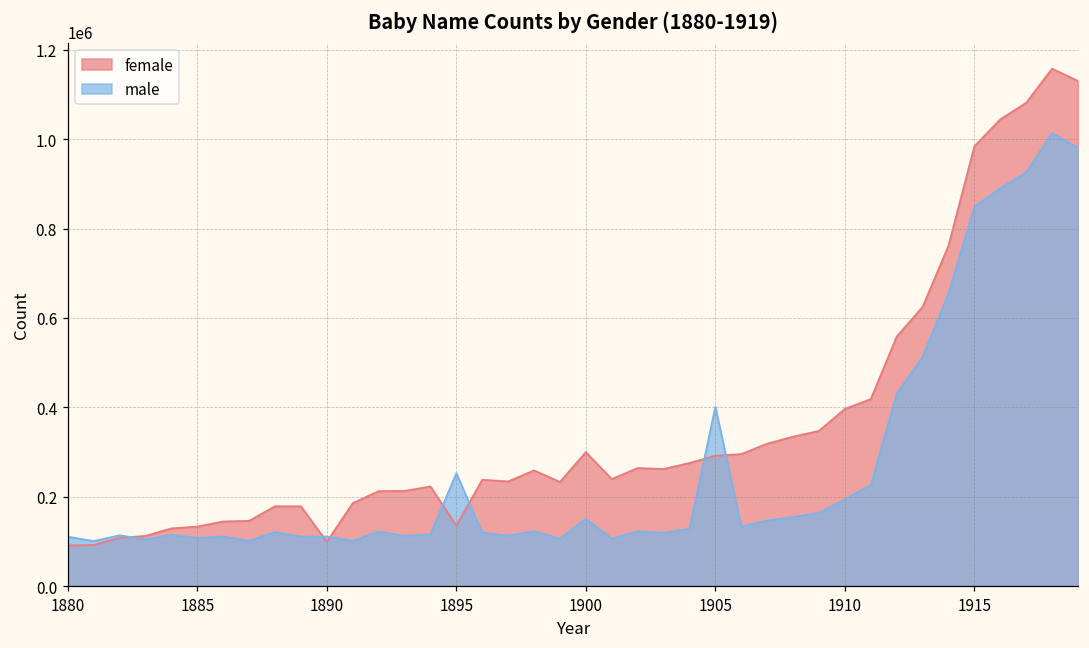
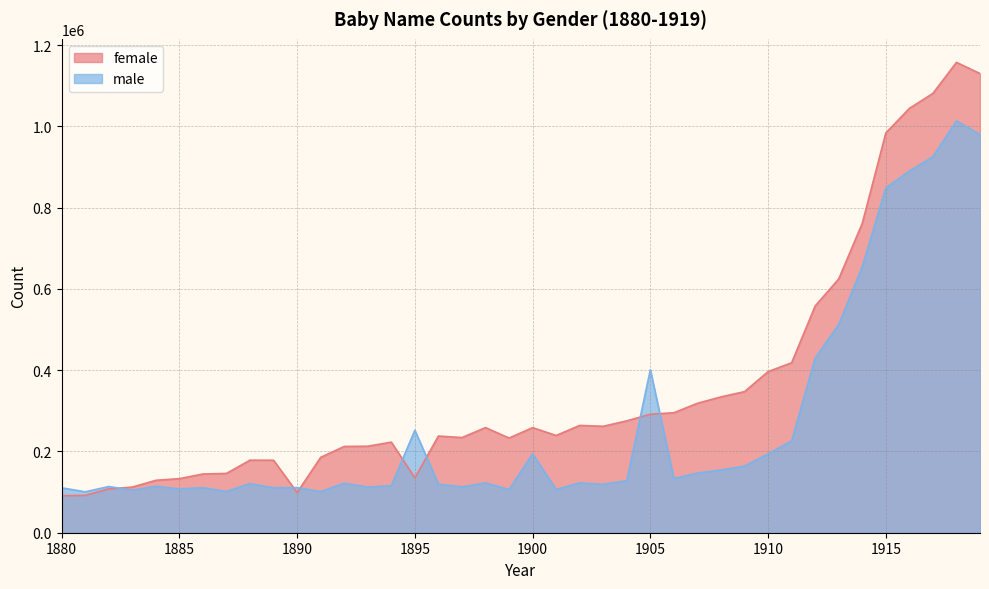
  {
    "female": {
      "1880": 90000,
      "1885": 130000,
      "1890": 100000,
      "1895": 140000,
-     "1900": 300000,
+     "1900": 260000,
      "1905": 290000,
      "1910": 400000,
      "1915": 980000
    },
    "male": {
      "1880": 110000,
      "1885": 110000,
      "1890": 110000,
      "1895": 250000,
-     "1900": 150000,
+     "1900": 190000,
      "1905": 400000,
      "1910": 190000,
      "1915": 850000
    }
  }
